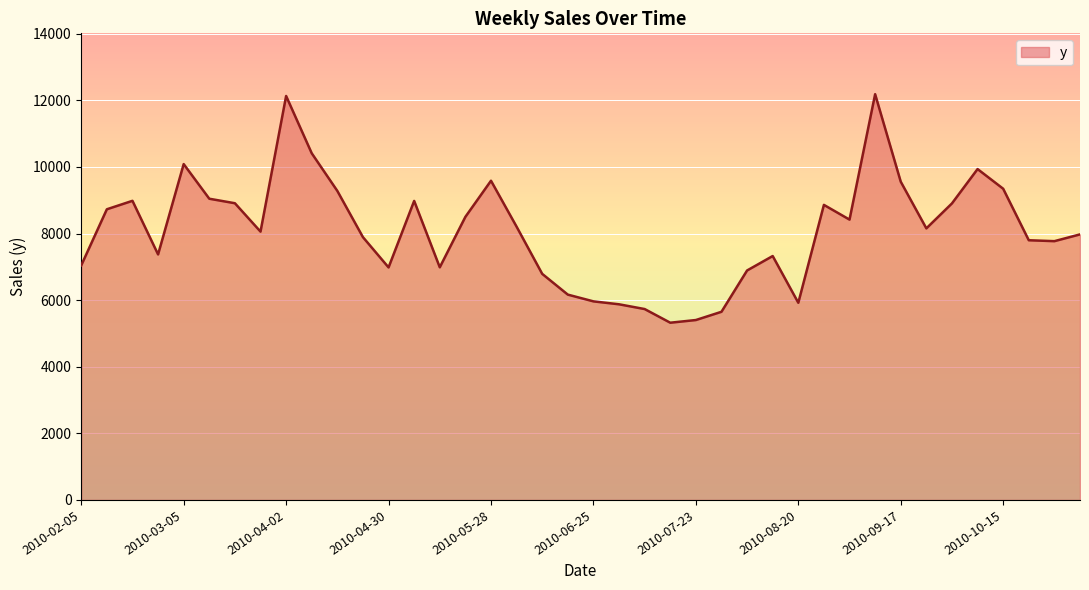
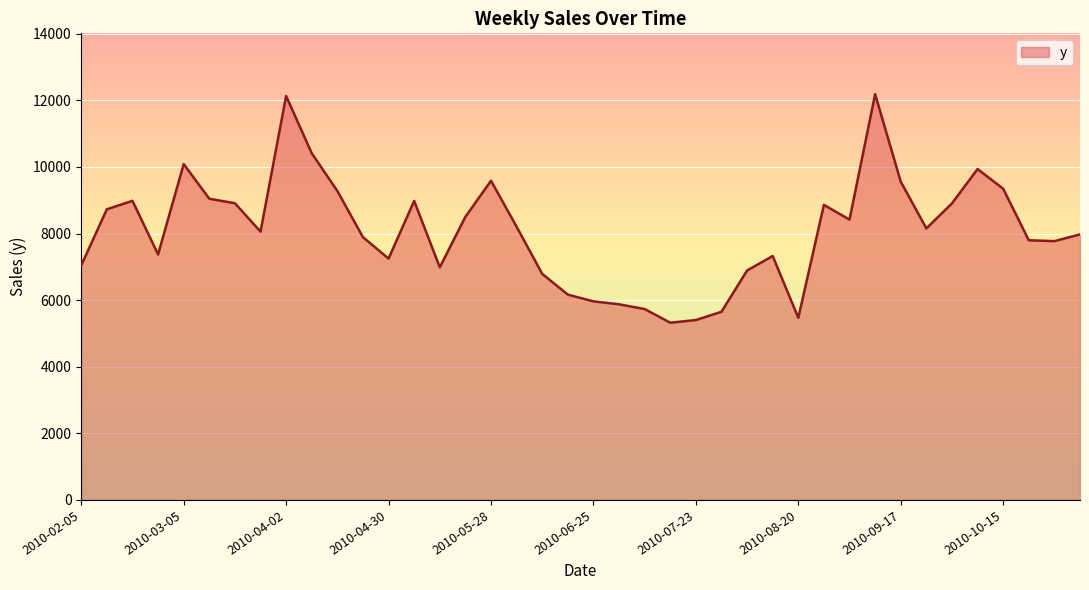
  {
    "2010-02-05": 7000,
    "2010-03-05": 10100,
    "2010-04-02": 12100,
-   "2010-04-30": 7000,
+   "2010-04-30": 7200,
    "2010-05-28": 9600,
    "2010-06-25": 6000,
    "2010-07-23": 5400,
-   "2010-08-20": 5900,
+   "2010-08-20": 5500,
    "2010-09-17": 9600,
    "2010-10-15": 9300
  }
